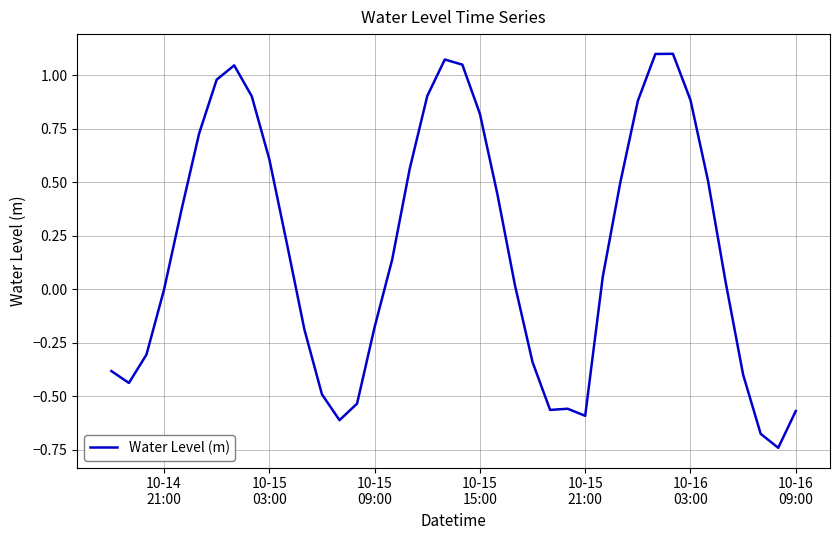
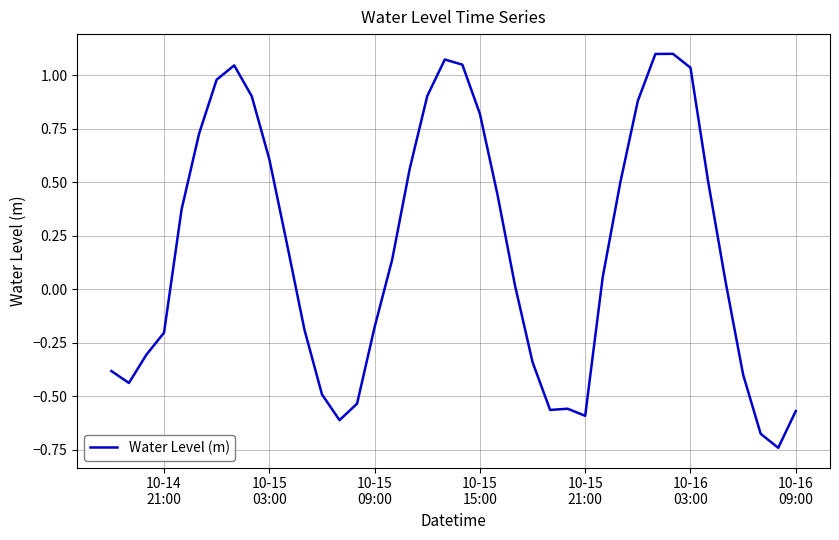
  {
-   "10-14 21:00": 0.00,
+   "10-14 21:00": -0.20,
    "10-15 03:00": 0.61,
    "10-15 09:00": -0.18,
    "10-15 15:00": 0.82,
    "10-15 21:00": -0.59,
-   "10-16 03:00": 0.88,
+   "10-16 03:00": 1.04,
    "10-16 09:00": -0.57
  }
